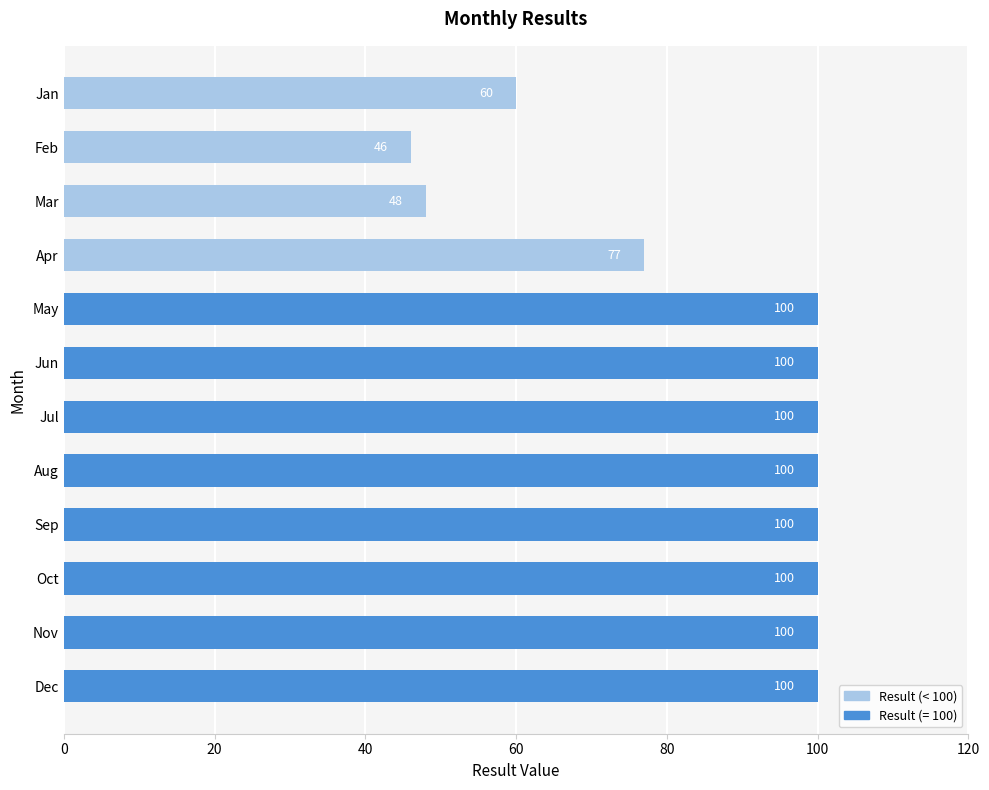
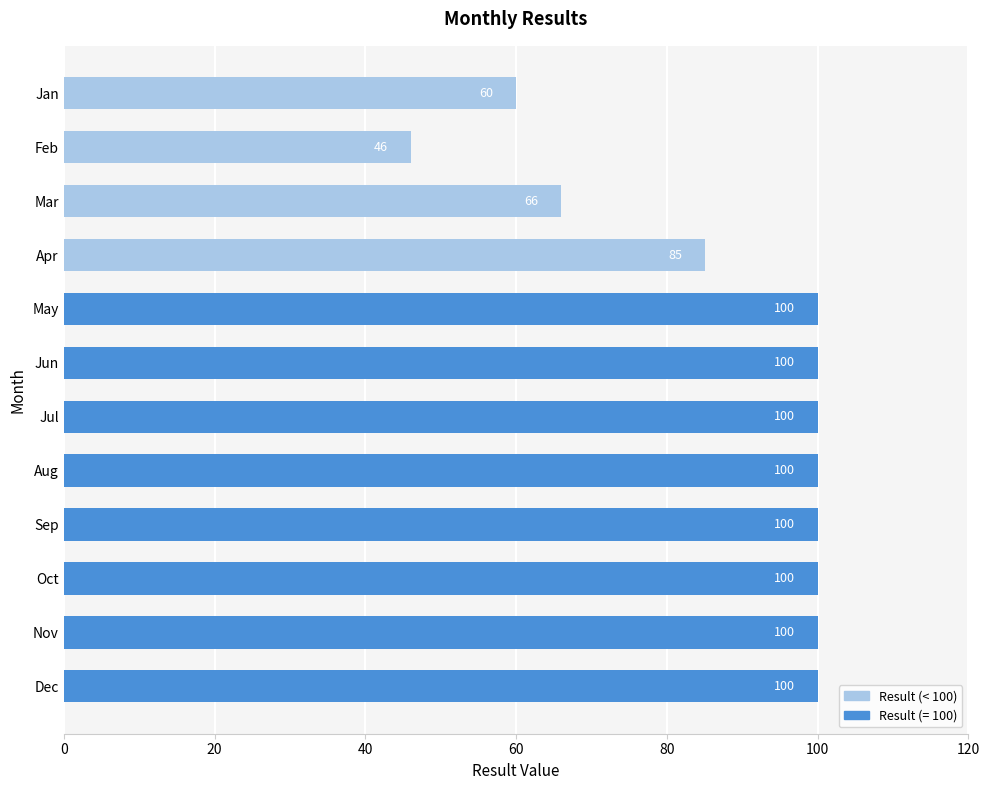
  {
    "Jan": 60,
    "Feb": 46,
-   "Mar": 48,
-   "Apr": 77,
+   "Mar": 66,
+   "Apr": 85,
    "May": 100,
    "Jun": 100,
    "Jul": 100,
    "Aug": 100,
    "Sep": 100,
    "Oct": 100,
    "Nov": 100,
    "Dec": 100
  }
